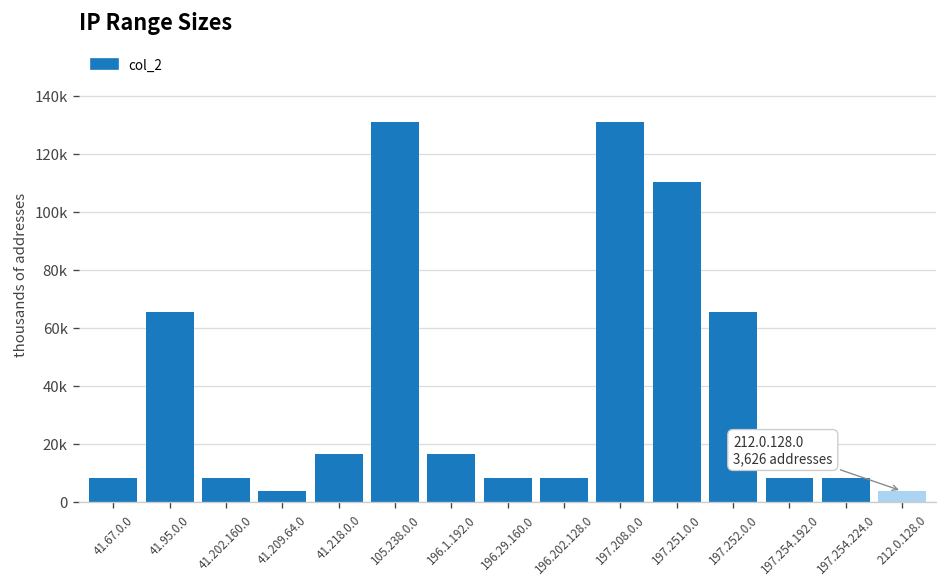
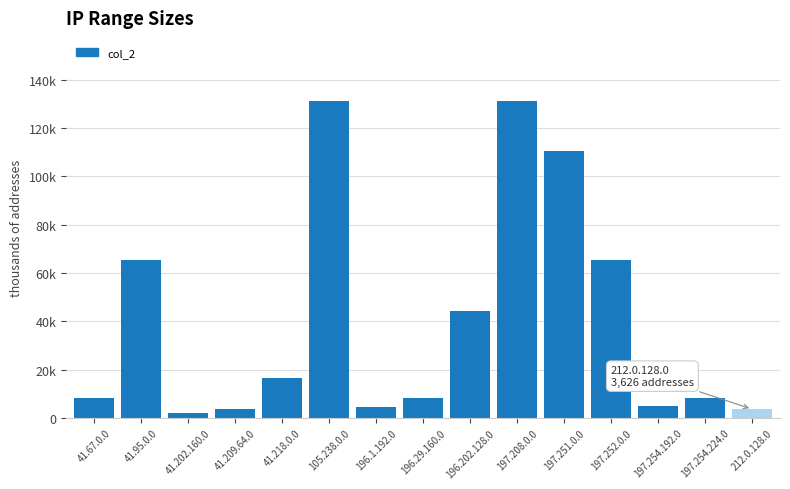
  {
    "41.67.0.0": 8000,
    "41.95.0.0": 66000,
-   "41.202.160.0": 8000,
+   "41.202.160.0": 2000,
    "41.209.64.0": 4000,
    "41.218.0.0": 16000,
    "105.238.0.0": 131000,
-   "196.1.192.0": 16000,
+   "196.1.192.0": 4000,
    "196.29.160.0": 8000,
-   "196.202.128.0": 8000,
+   "196.202.128.0": 44000,
    "197.208.0.0": 131000,
    "197.251.0.0": 110000,
    "197.252.0.0": 66000,
-   "197.254.192.0": 8000,
+   "197.254.192.0": 5000,
    "212.0.128.0": 4000
  }
